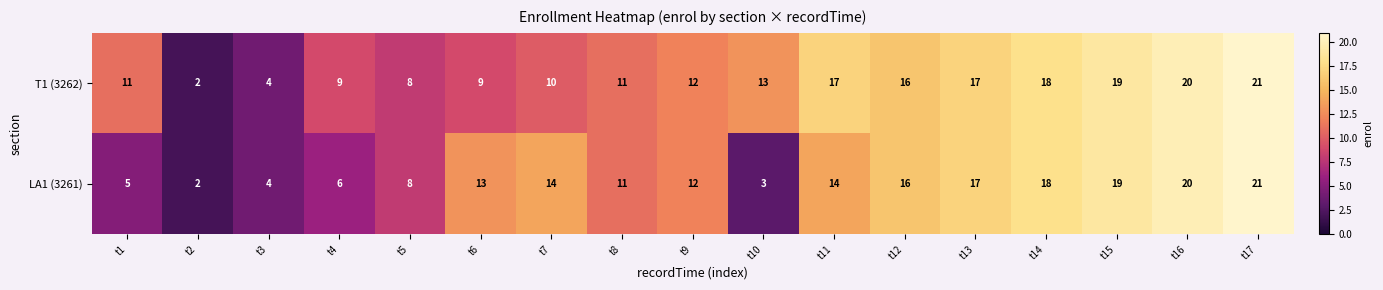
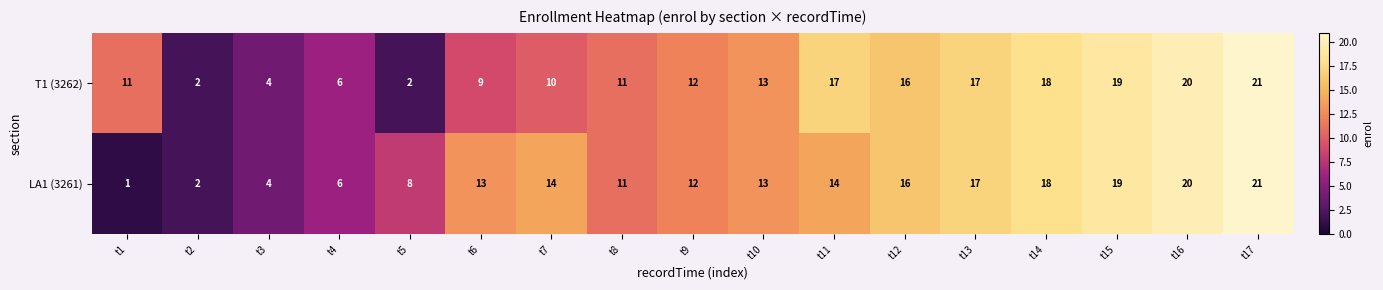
  {
    "T1 (3262)": {
      "t1": 11,
      "t2": 2,
      "t3": 4,
-     "t4": 9,
-     "t5": 8,
+     "t4": 6,
+     "t5": 2,
      "t6": 9,
      "t7": 10,
      "t8": 11,
      "t9": 12,
      "t10": 13,
      "t11": 17,
      "t12": 16,
      "t13": 17,
      "t14": 18,
      "t15": 19,
      "t16": 20,
      "t17": 21
    },
    "LA1 (3261)": {
-     "t1": 5,
+     "t1": 1,
      "t2": 2,
      "t3": 4,
      "t4": 6,
      "t5": 8,
      "t6": 13,
      "t7": 14,
      "t8": 11,
      "t9": 12,
-     "t10": 3,
+     "t10": 13,
      "t11": 14,
      "t12": 16,
      "t13": 17,
      "t14": 18,
      "t15": 19,
      "t16": 20,
      "t17": 21
    }
  }
